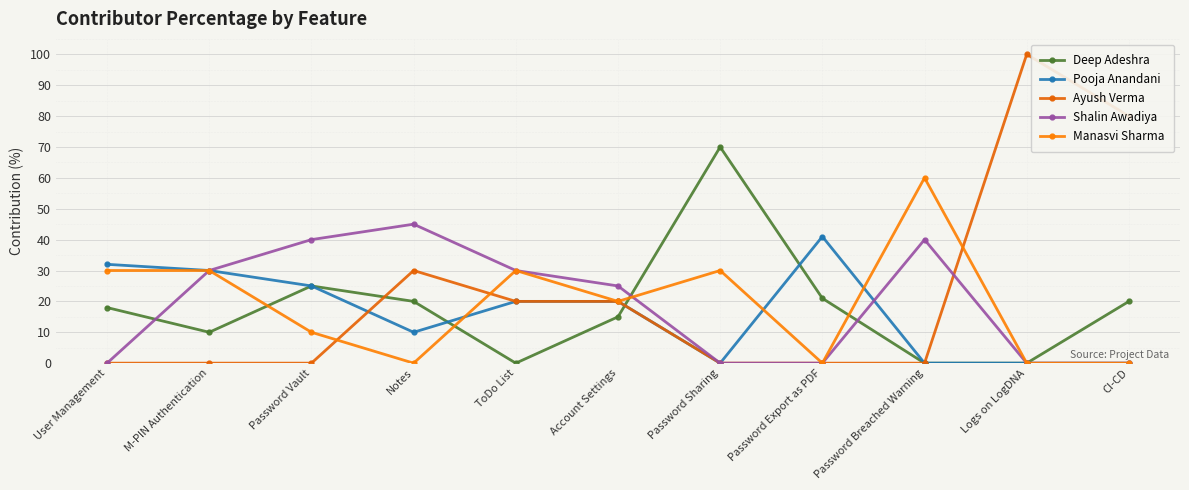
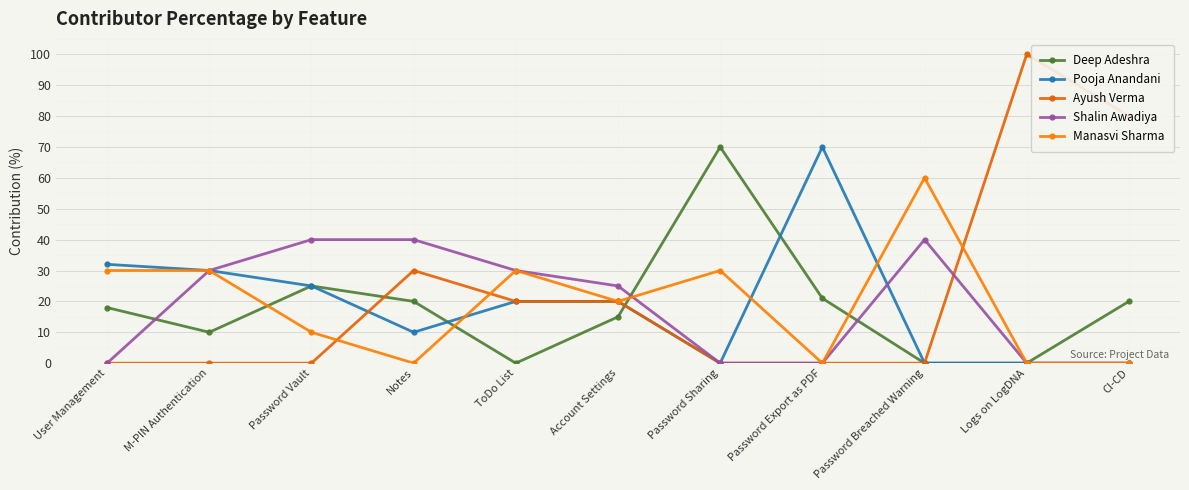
  {
    "Deep Adeshra": {
      "User Management": 18,
      "M-PIN Authentication": 10,
      "Notes": 20,
      "ToDo List": 0,
      "Account Settings": 15,
      "Password Sharing": 70,
      "Password Export as PDF": 21,
      "CI-CD": 20
    },
    "Pooja Anandani": {
      "User Management": 32,
      "Notes": 10,
-     "Password Export as PDF": 41
+     "Password Export as PDF": 70
    },
    "Shalin Awadiya": {
      "Password Vault": 40,
-     "Notes": 45,
+     "Notes": 40,
      "Account Settings": 25,
      "Password Breached Warning": 40
    }
  }
